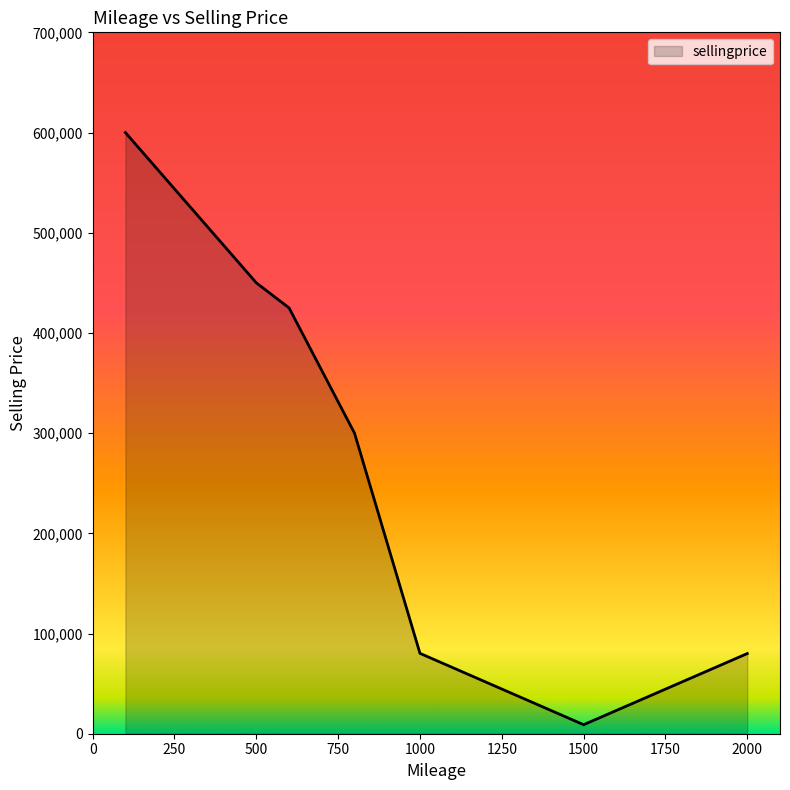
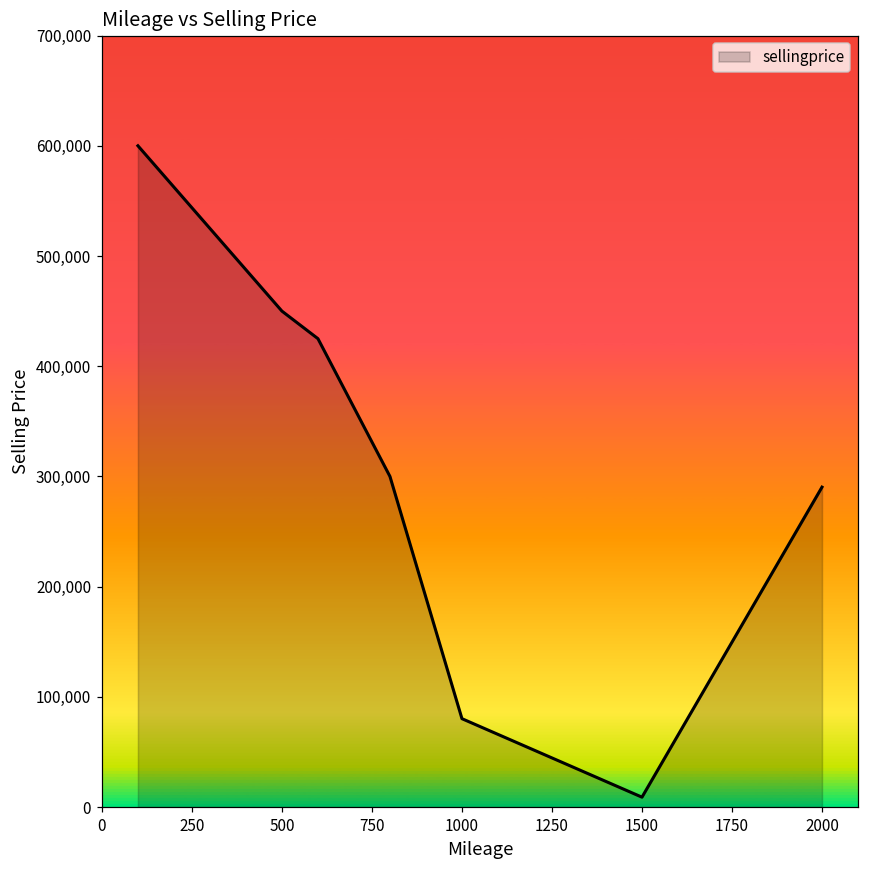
  {
    "500": "450,000",
    "1000": "80,000",
    "1500": "9,000",
-   "2000": "80,000"
+   "2000": "290,000"
  }
